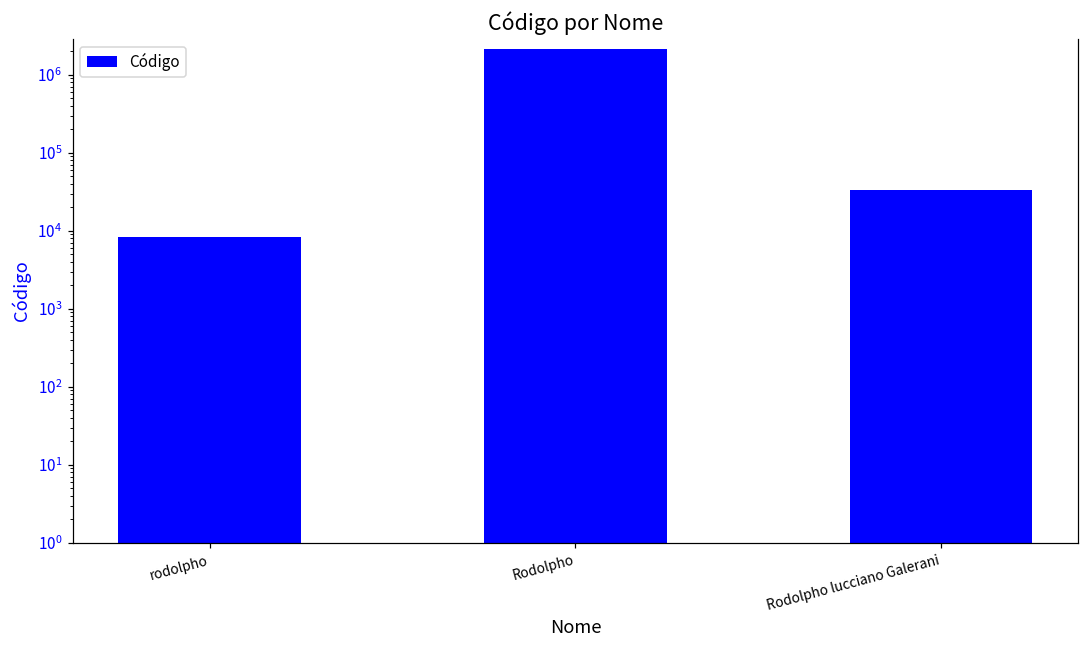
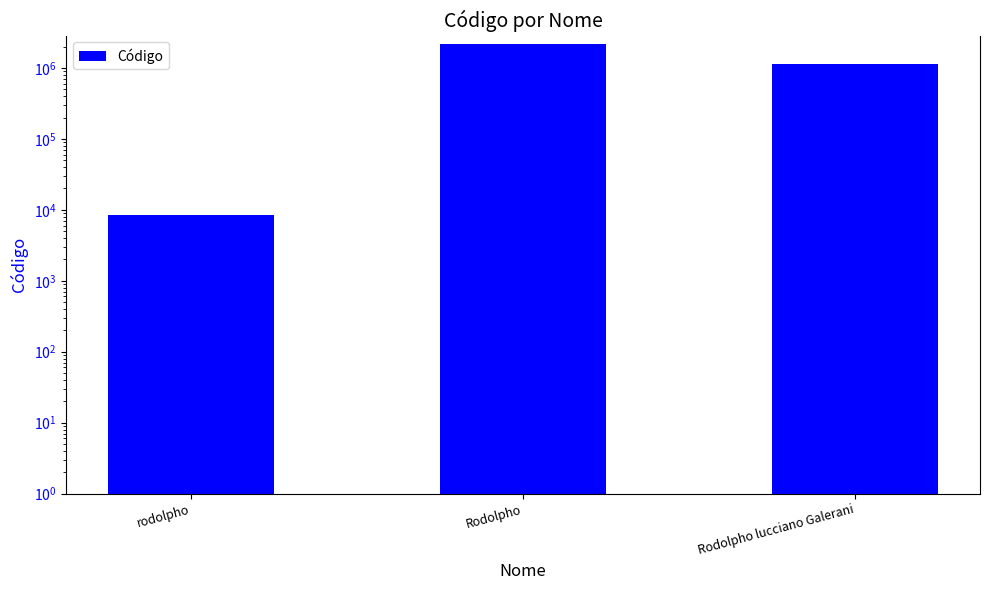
  {
    "rodolpho": 8000,
    "Rodolpho": 2200000,
-   "Rodolpho lucciano Galerani": 30000
+   "Rodolpho lucciano Galerani": 1100000
  }
